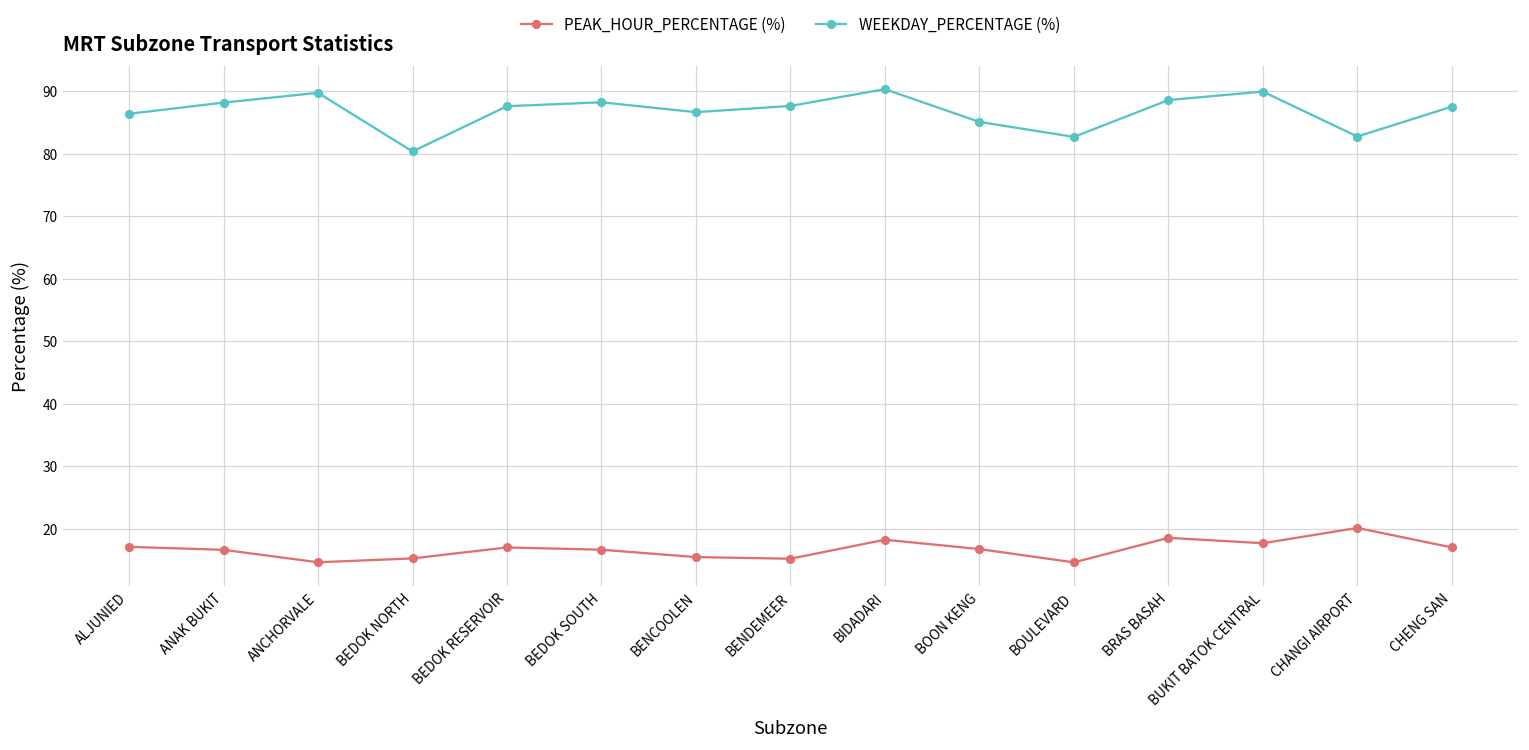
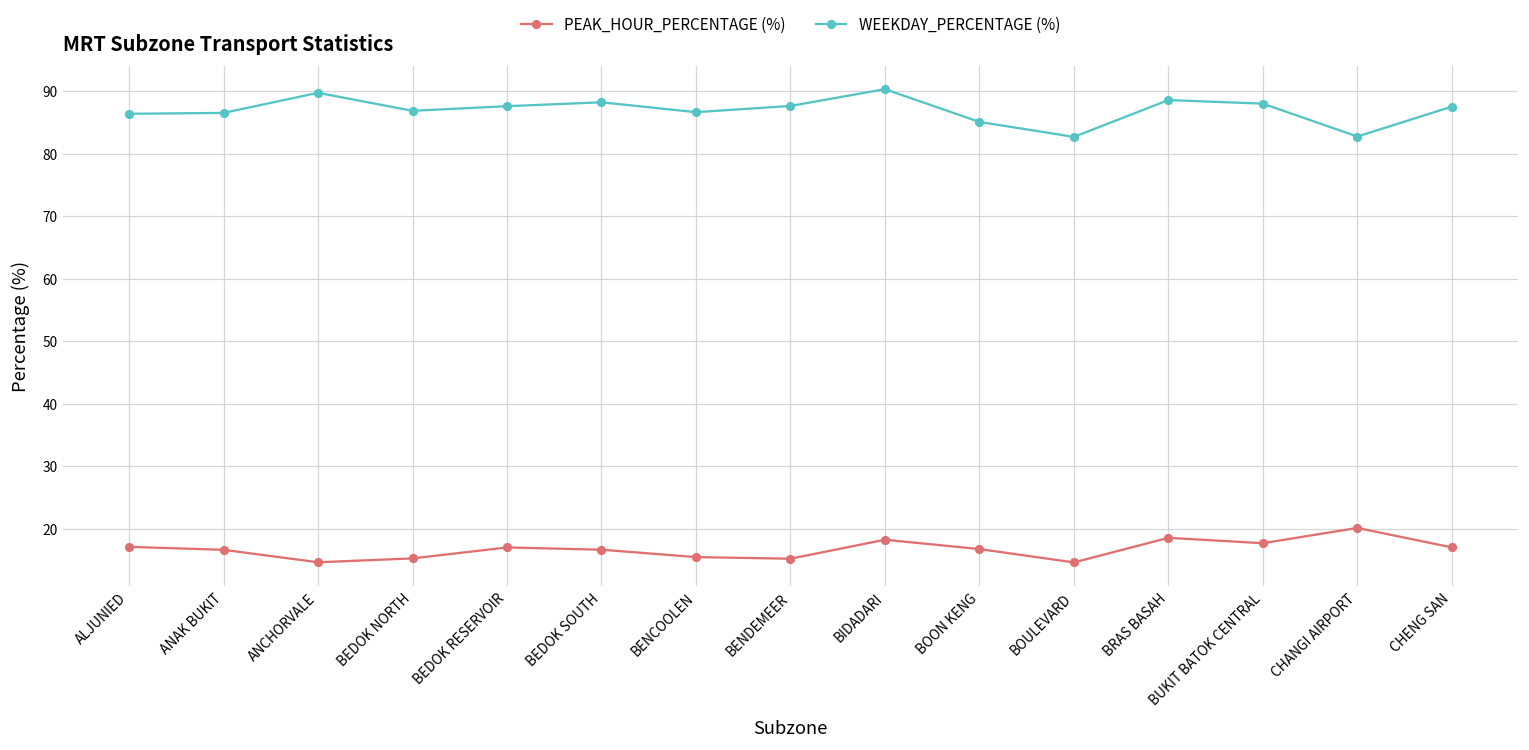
  {
    "PEAK_HOUR_PERCENTAGE (%)": {
      "ALJUNIED": 17,
      "ANAK BUKIT": 17,
      "ANCHORVALE": 15,
      "BEDOK NORTH": 15,
      "BEDOK RESERVOIR": 17,
      "BEDOK SOUTH": 17,
      "BENCOOLEN": 16,
      "BENDEMEER": 15,
      "BIDADARI": 18,
      "BOON KENG": 17,
      "BOULEVARD": 15,
      "BRAS BASAH": 19,
      "BUKIT BATOK CENTRAL": 18,
      "CHANGI AIRPORT": 20,
      "CHENG SAN": 17
    },
    "WEEKDAY_PERCENTAGE (%)": {
      "ALJUNIED": 86,
-     "ANAK BUKIT": 88,
+     "ANAK BUKIT": 87,
      "ANCHORVALE": 90,
-     "BEDOK NORTH": 80,
+     "BEDOK NORTH": 87,
      "BEDOK RESERVOIR": 88,
      "BEDOK SOUTH": 88,
      "BENCOOLEN": 87,
      "BENDEMEER": 88,
      "BIDADARI": 90,
      "BOON KENG": 85,
      "BOULEVARD": 83,
      "BRAS BASAH": 89,
-     "BUKIT BATOK CENTRAL": 90,
+     "BUKIT BATOK CENTRAL": 88,
      "CHANGI AIRPORT": 83,
      "CHENG SAN": 88
    }
  }
